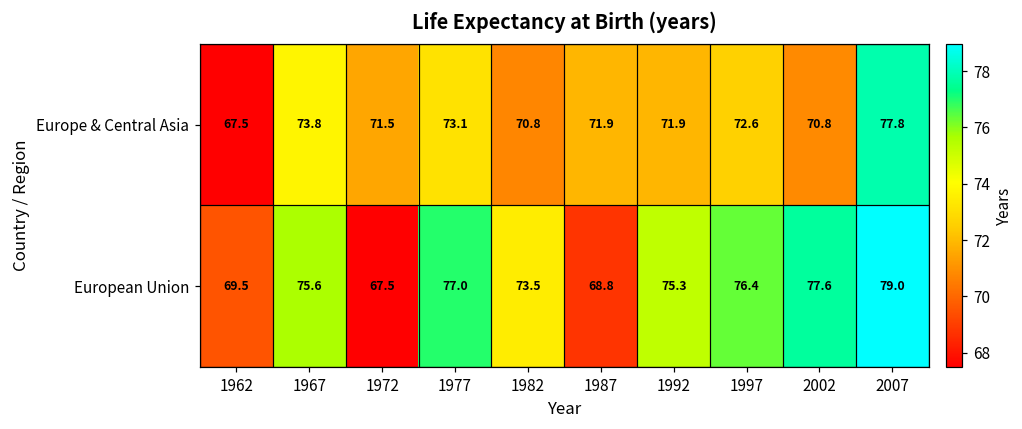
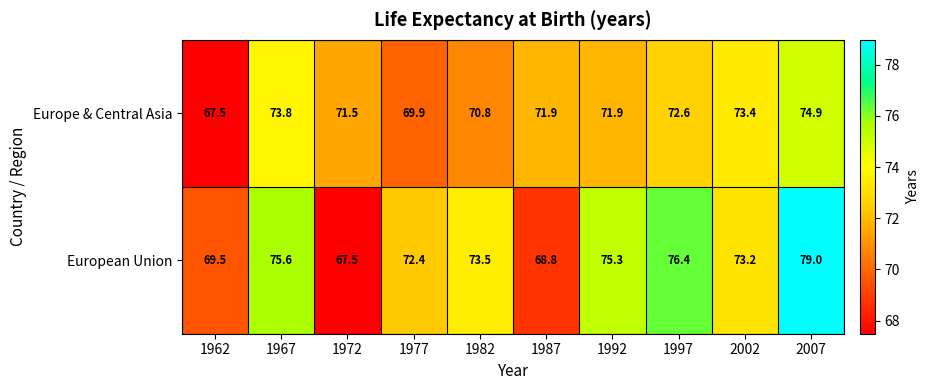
  {
    "Europe & Central Asia": {
      "1962": 67.5,
      "1967": 73.8,
      "1972": 71.5,
-     "1977": 73.1,
+     "1977": 69.9,
      "1982": 70.8,
      "1987": 71.9,
      "1992": 71.9,
      "1997": 72.6,
-     "2002": 70.8,
-     "2007": 77.8
+     "2002": 73.4,
+     "2007": 74.9
    },
    "European Union": {
      "1962": 69.5,
      "1967": 75.6,
      "1972": 67.5,
-     "1977": 77.0,
+     "1977": 72.4,
      "1982": 73.5,
      "1987": 68.8,
      "1992": 75.3,
      "1997": 76.4,
-     "2002": 77.6,
+     "2002": 73.2,
      "2007": 79.0
    }
  }
